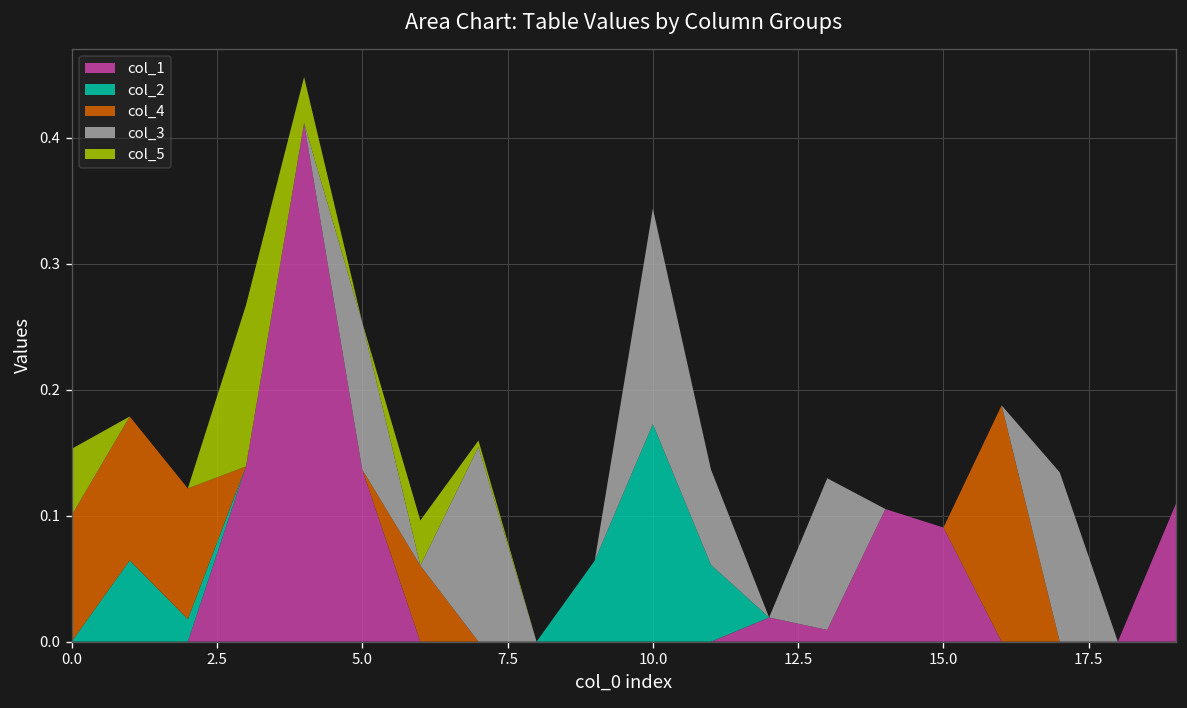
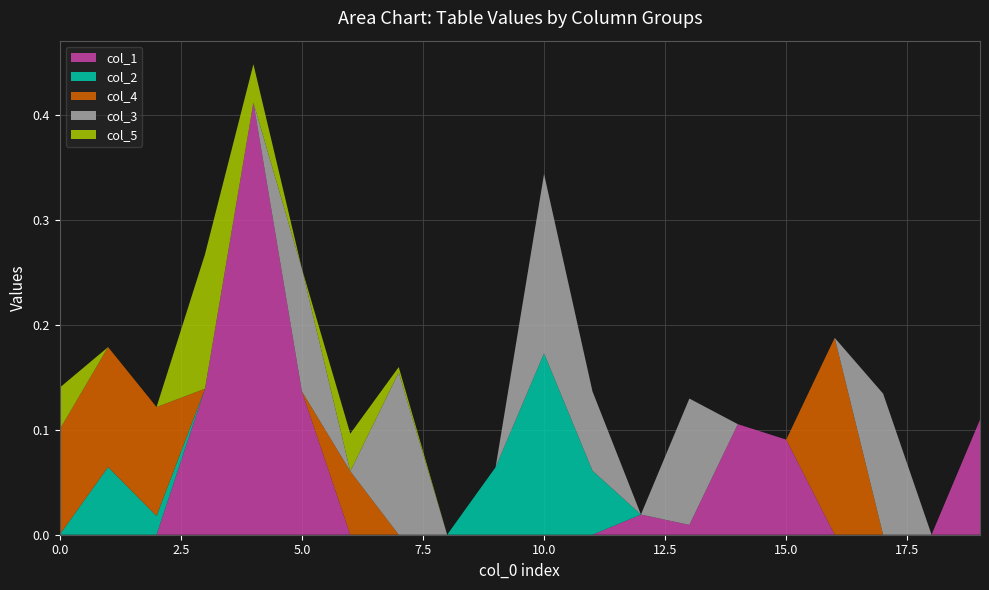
  {
    "col_1": {
      "10.0": 0.000
    },
    "col_5": {
-     "0.0": 0.053
+     "0.0": 0.040
    }
  }
